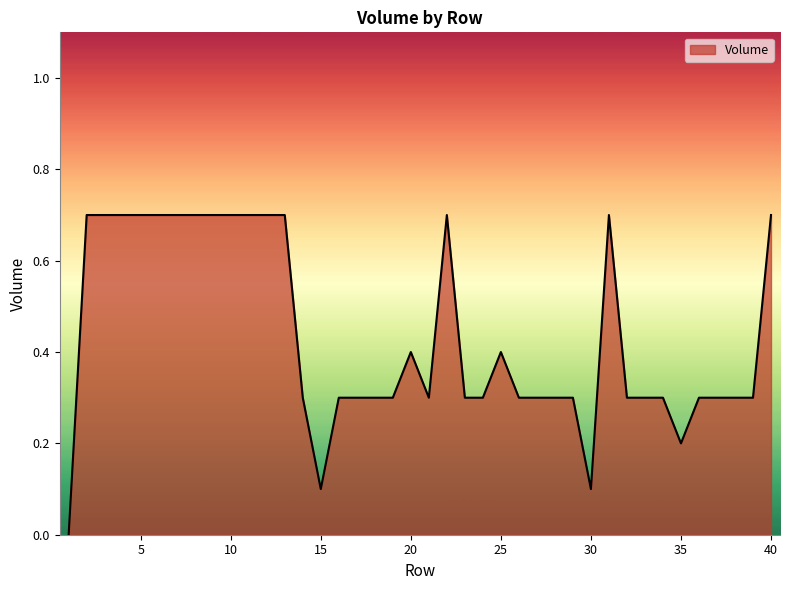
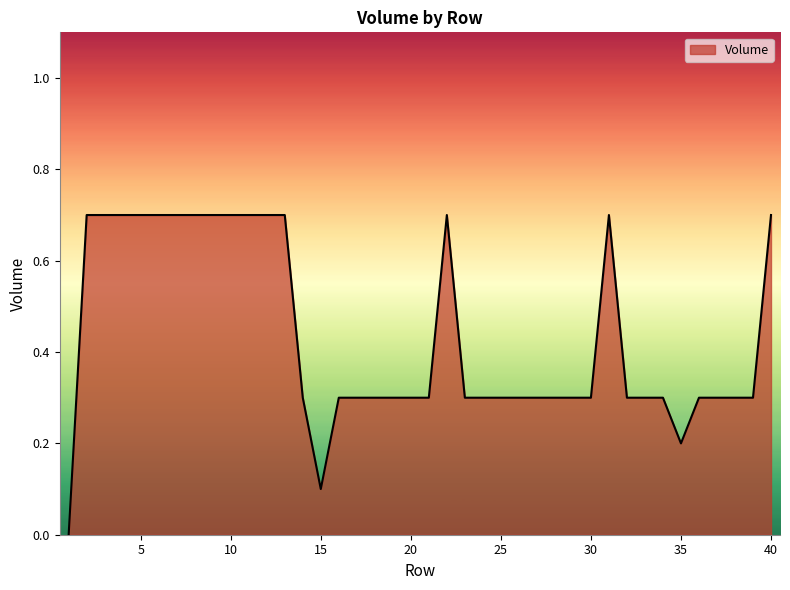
  {
    "5": 0.7,
    "10": 0.7,
    "15": 0.1,
-   "20": 0.4,
-   "25": 0.4,
-   "30": 0.1,
+   "20": 0.3,
+   "25": 0.3,
+   "30": 0.3,
    "35": 0.2,
    "40": 0.7
  }
